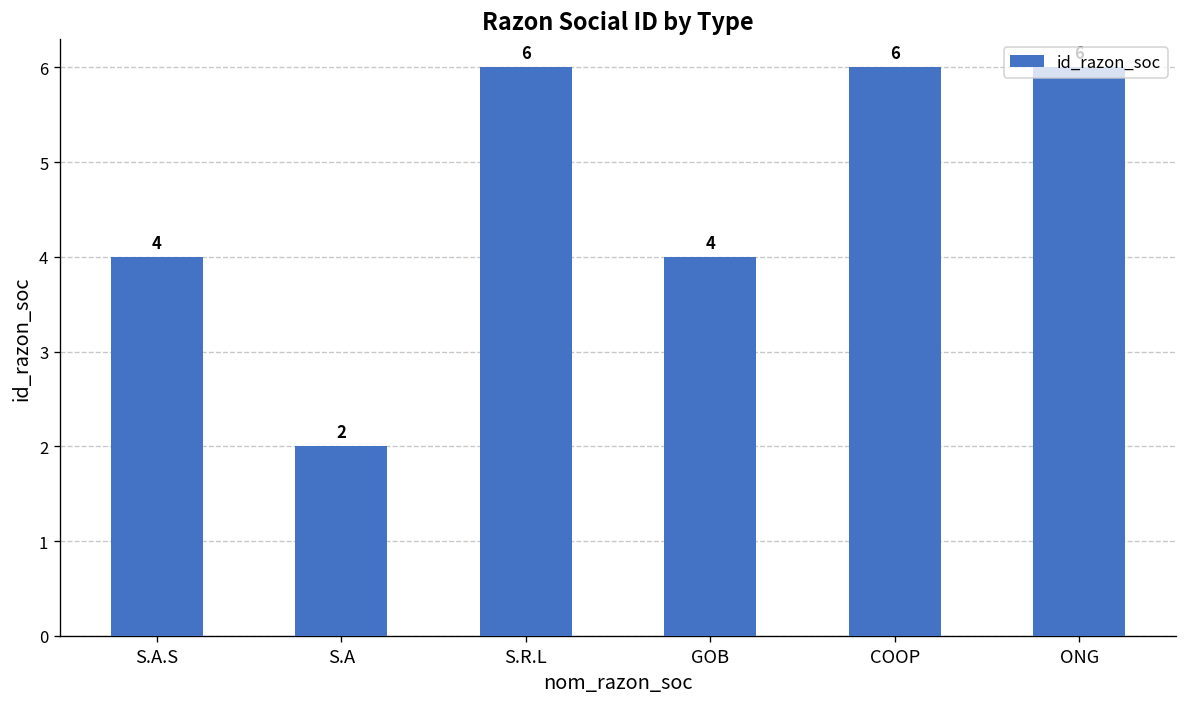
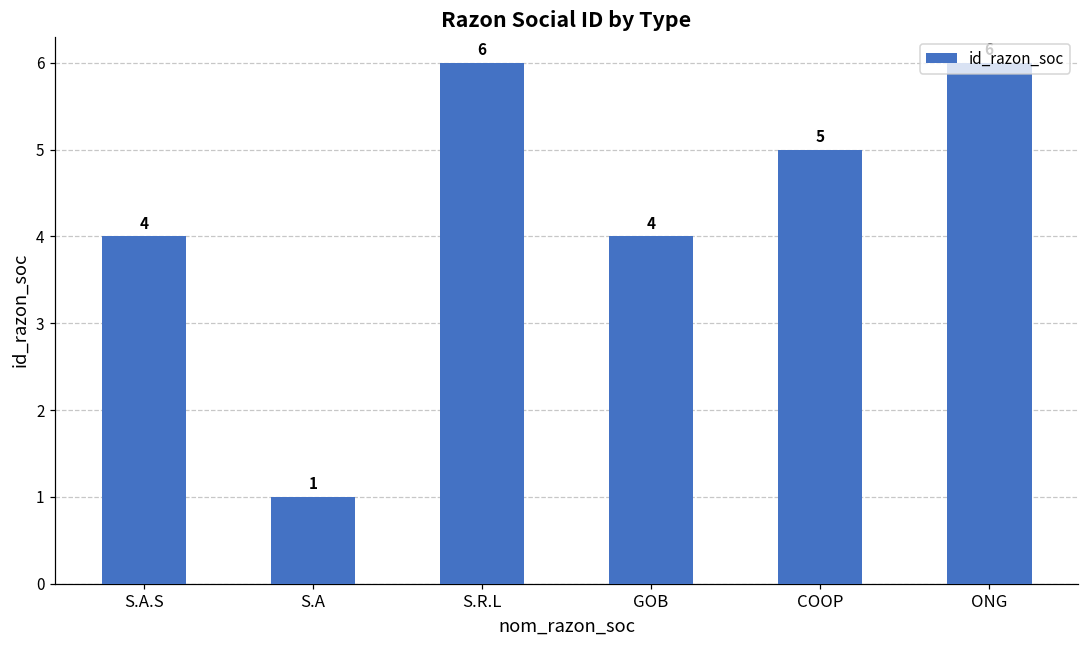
  {
    "S.A.S": 4,
-   "S.A": 2,
+   "S.A": 1,
    "S.R.L": 6,
    "GOB": 4,
-   "COOP": 6
+   "COOP": 5
  }
